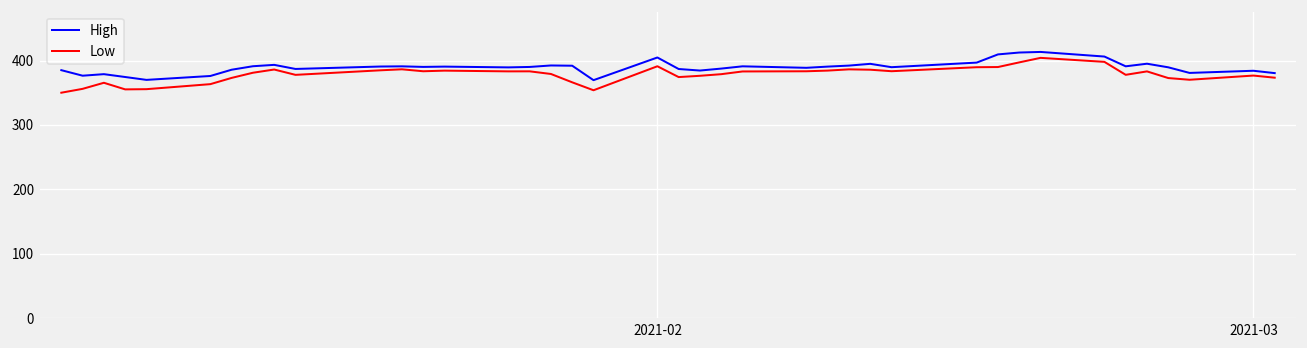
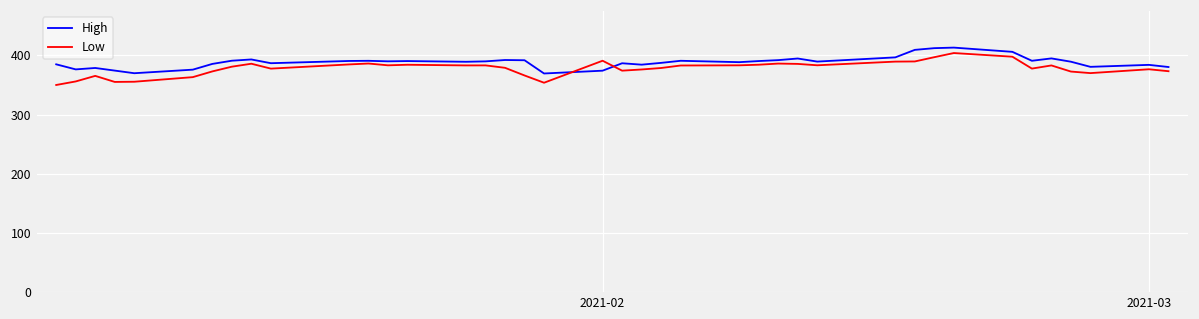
  {
    "High": {
-     "2021-02": 400,
+     "2021-02": 370,
      "2021-03": 380
    },
    "Low": {
      "2021-02": 390,
      "2021-03": 380
    }
  }
